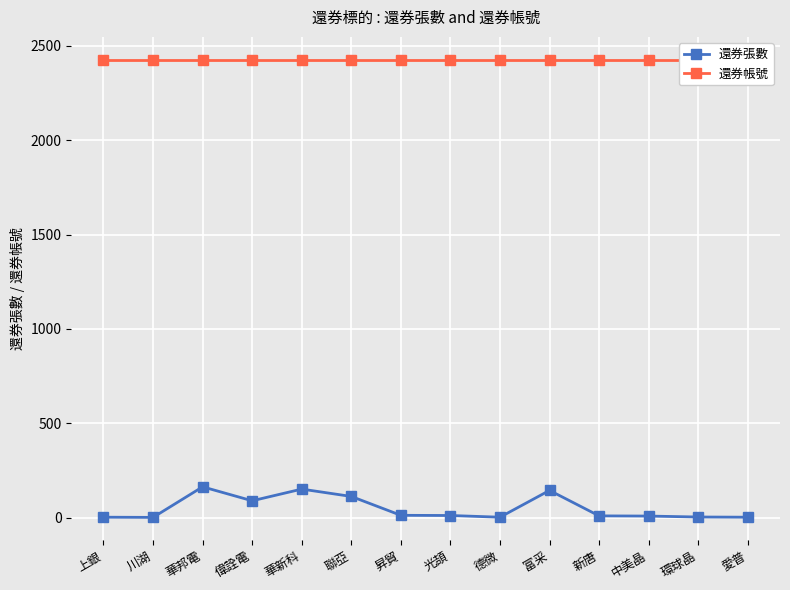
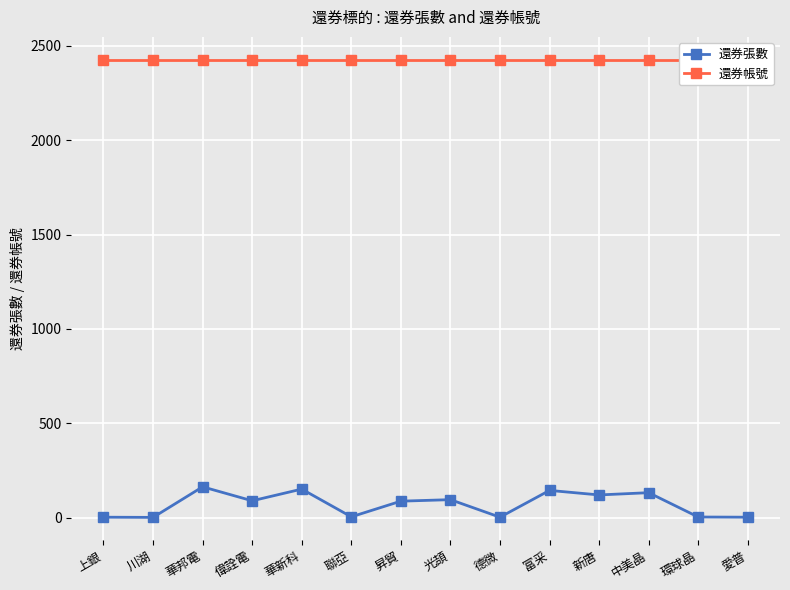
  {
    "還券張數": {
      "上銀": 0,
      "川湖": 0,
      "華邦電": 160,
      "偉詮電": 90,
      "華新科": 150,
-     "聯亞": 110,
-     "昇貿": 10,
-     "光頡": 10,
+     "聯亞": 0,
+     "昇貿": 90,
+     "光頡": 100,
      "德微": 0,
      "富采": 140,
-     "新唐": 10,
-     "中美晶": 10,
+     "新唐": 120,
+     "中美晶": 130,
      "環球晶": 0,
      "愛普": 0
    },
    "還券帳號": {
      "上銀": 2430,
      "川湖": 2430,
      "華邦電": 2430,
      "偉詮電": 2430,
      "華新科": 2430,
      "聯亞": 2430,
      "昇貿": 2430,
      "光頡": 2430,
      "德微": 2430,
      "富采": 2430,
      "新唐": 2430,
      "中美晶": 2430
    }
  }
